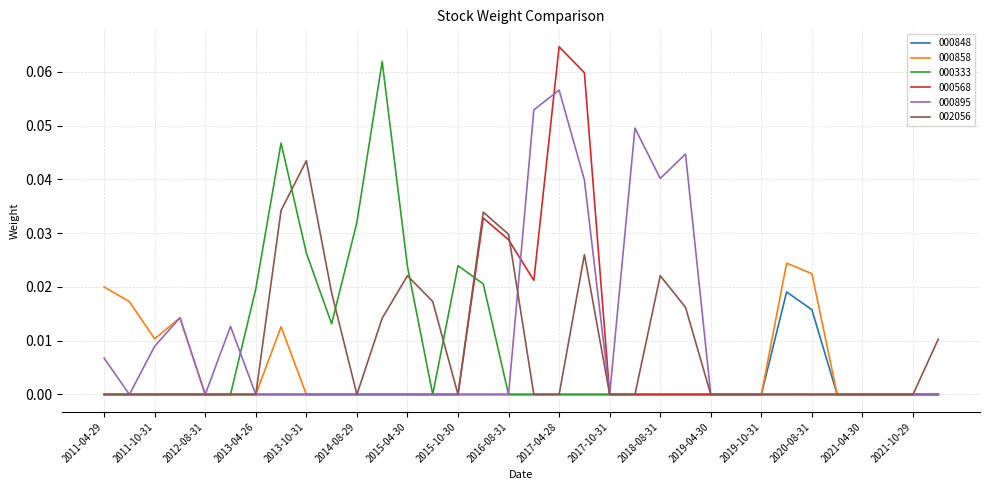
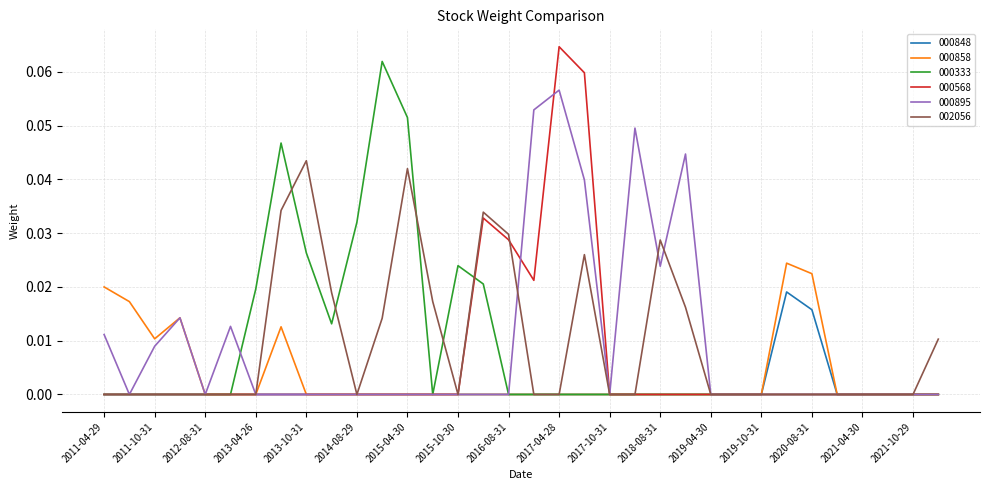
  {
    "000848": {
      "2020-08-31": 0.016
    },
    "000858": {
      "2011-04-29": 0.020,
      "2011-10-31": 0.010,
      "2020-08-31": 0.022
    },
    "000333": {
      "2013-04-26": 0.020,
      "2013-10-31": 0.026,
      "2014-08-29": 0.032,
-     "2015-04-30": 0.024,
+     "2015-04-30": 0.052,
      "2015-10-30": 0.024
    },
    "000568": {
      "2016-08-31": 0.029,
      "2017-04-28": 0.065
    },
    "000895": {
-     "2011-04-29": 0.007,
+     "2011-04-29": 0.011,
      "2011-10-31": 0.009,
      "2017-04-28": 0.057,
-     "2018-08-31": 0.040
+     "2018-08-31": 0.024
    },
    "002056": {
      "2013-10-31": 0.043,
-     "2015-04-30": 0.022,
+     "2015-04-30": 0.042,
      "2016-08-31": 0.030,
-     "2018-08-31": 0.022
+     "2018-08-31": 0.029
    }
  }
